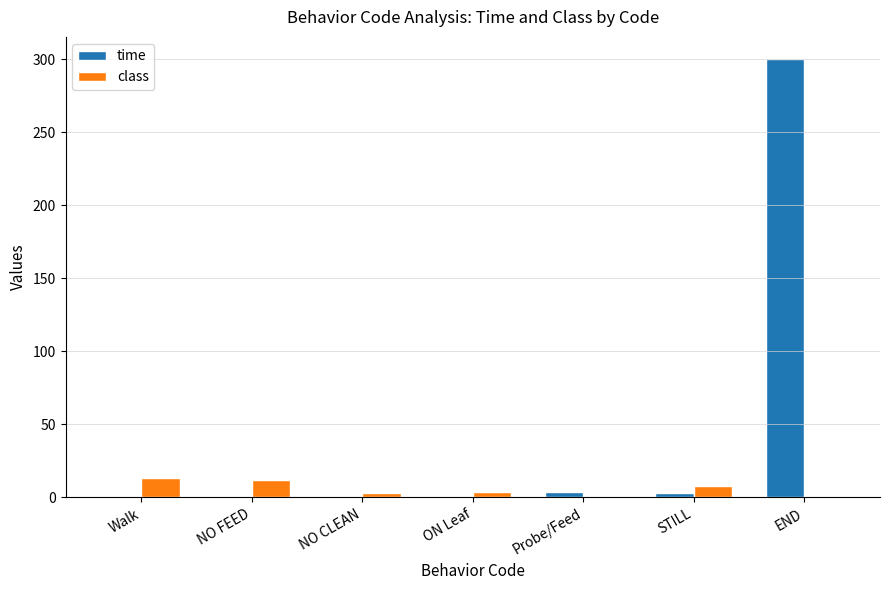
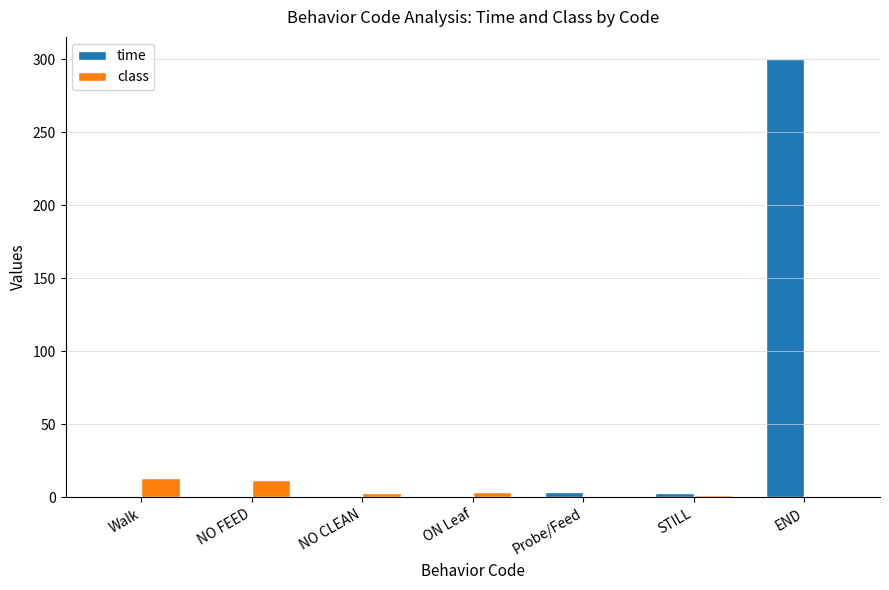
  {
    "time": {
      "Walk": 0,
      "NO FEED": 0,
      "NO CLEAN": 0,
      "ON Leaf": 0,
      "Probe/Feed": 4,
      "STILL": 3,
      "END": 300
    },
    "class": {
      "Walk": 13,
      "NO FEED": 12,
      "NO CLEAN": 3,
      "ON Leaf": 4,
-     "STILL": 8,
+     "STILL": 2,
      "END": 0
    }
  }
